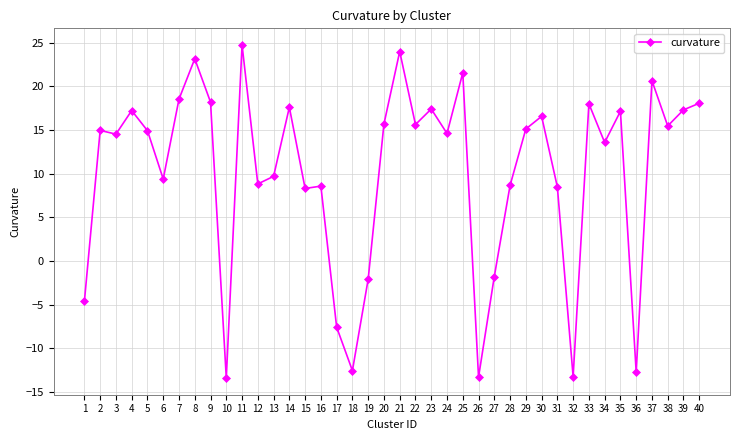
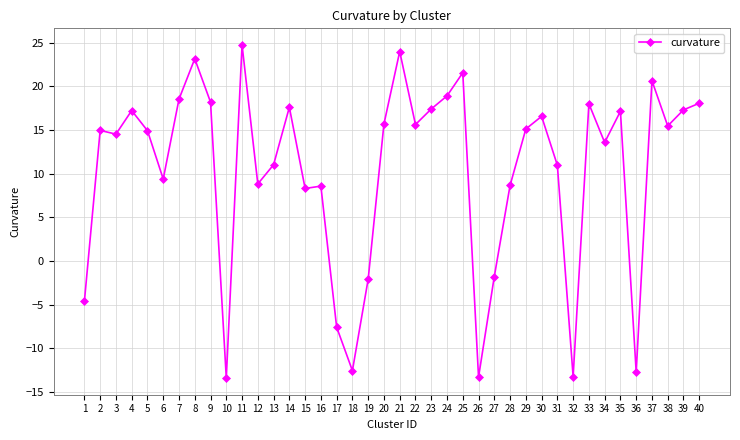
  {
    "1": -5,
    "2": 15,
    "3": 15,
    "4": 17,
    "5": 15,
    "6": 9,
    "7": 19,
    "8": 23,
    "9": 18,
    "10": -13,
    "11": 25,
    "12": 9,
-   "13": 10,
+   "13": 11,
    "14": 18,
    "15": 8,
    "16": 9,
    "17": -8,
    "18": -13,
    "19": -2,
    "20": 16,
    "21": 24,
    "22": 16,
    "23": 17,
-   "24": 15,
+   "24": 19,
    "25": 22,
    "26": -13,
    "27": -2,
    "28": 9,
    "29": 15,
    "30": 17,
-   "31": 8,
+   "31": 11,
    "32": -13,
    "33": 18,
    "34": 14,
    "35": 17,
    "36": -13,
    "37": 21,
    "38": 15,
    "39": 17,
    "40": 18
  }
